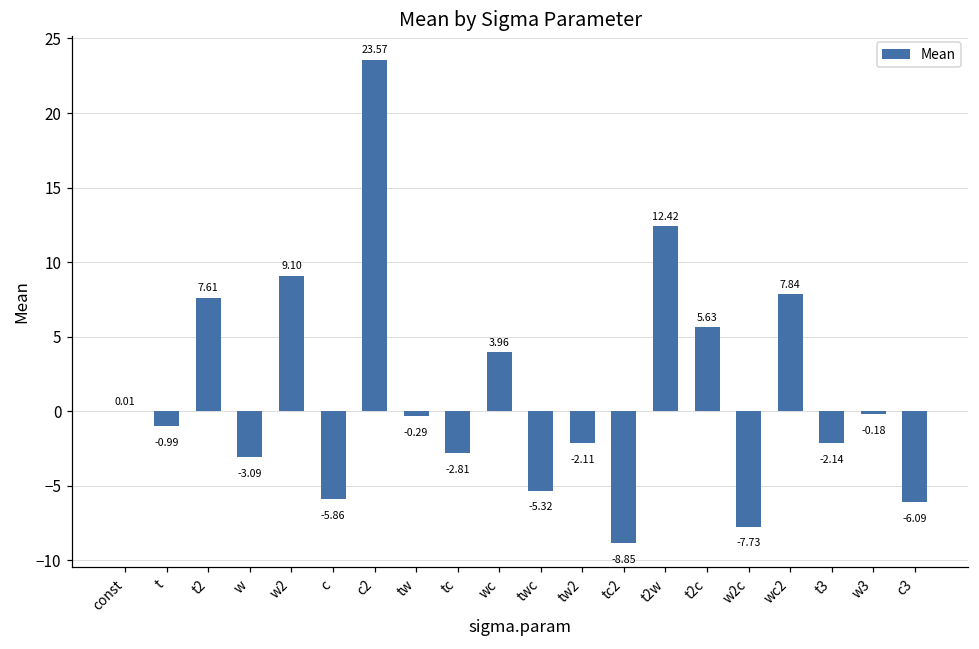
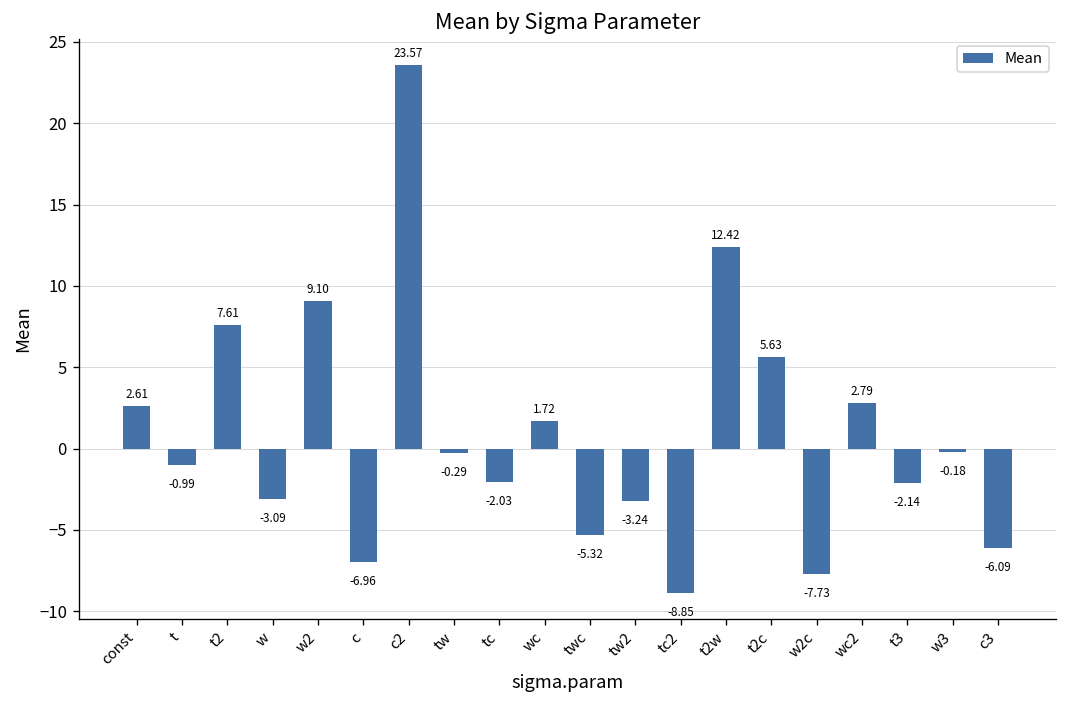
  {
-   "const": 0.01,
+   "const": 2.61,
    "t": -0.99,
    "t2": 7.61,
    "w": -3.09,
    "w2": 9.10,
-   "c": -5.86,
+   "c": -6.96,
    "c2": 23.57,
    "tw": -0.29,
-   "tc": -2.81,
-   "wc": 3.96,
+   "tc": -2.03,
+   "wc": 1.72,
    "twc": -5.32,
-   "tw2": -2.11,
+   "tw2": -3.24,
    "tc2": -8.85,
    "t2w": 12.42,
    "t2c": 5.63,
    "w2c": -7.73,
-   "wc2": 7.84,
+   "wc2": 2.79,
    "t3": -2.14,
    "w3": -0.18,
    "c3": -6.09
  }
